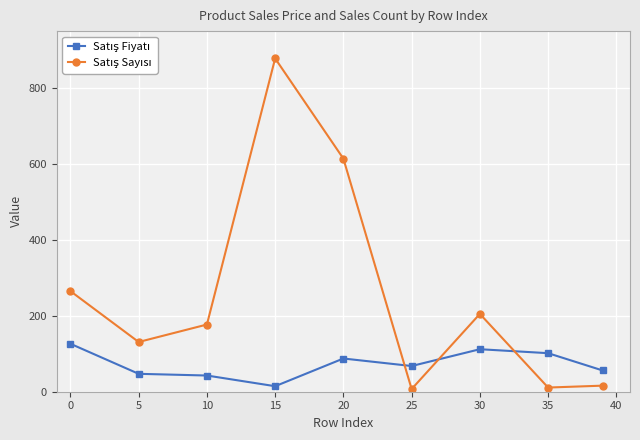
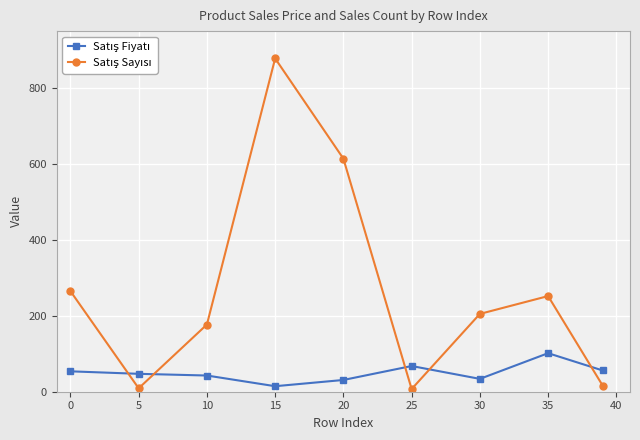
  {
    "Satış Fiyatı": {
-     "0": 130,
+     "0": 50,
      "5": 50,
      "10": 40,
      "15": 10,
-     "20": 90,
+     "20": 30,
      "25": 70,
-     "30": 110,
+     "30": 30,
      "35": 100
    },
    "Satış Sayısı": {
      "0": 270,
-     "5": 130,
+     "5": 10,
      "10": 180,
      "15": 880,
      "20": 610,
      "25": 10,
      "30": 210,
-     "35": 10
+     "35": 250
    }
  }
